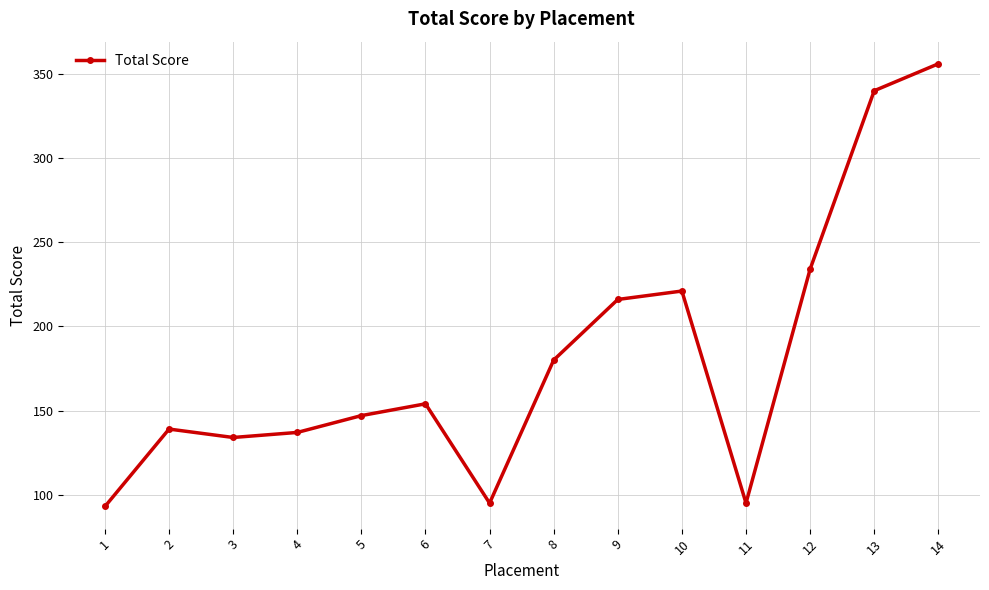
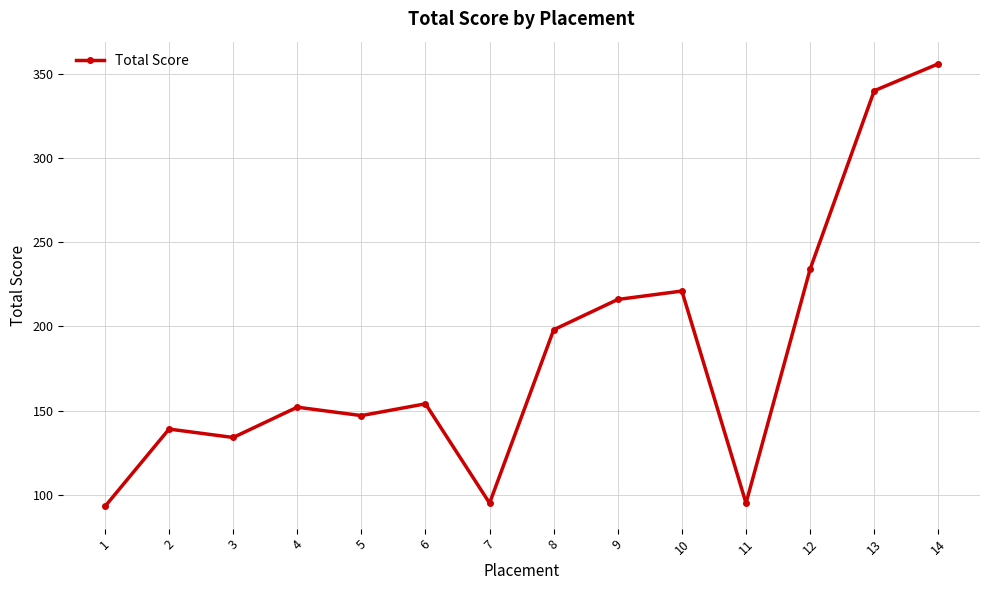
  {
    "1": 93,
    "2": 139,
    "3": 134,
-   "4": 137,
+   "4": 152,
    "5": 147,
    "6": 154,
    "7": 95,
-   "8": 180,
+   "8": 198,
    "9": 216,
    "10": 221,
    "11": 95,
    "12": 234,
    "13": 340,
    "14": 356
  }
